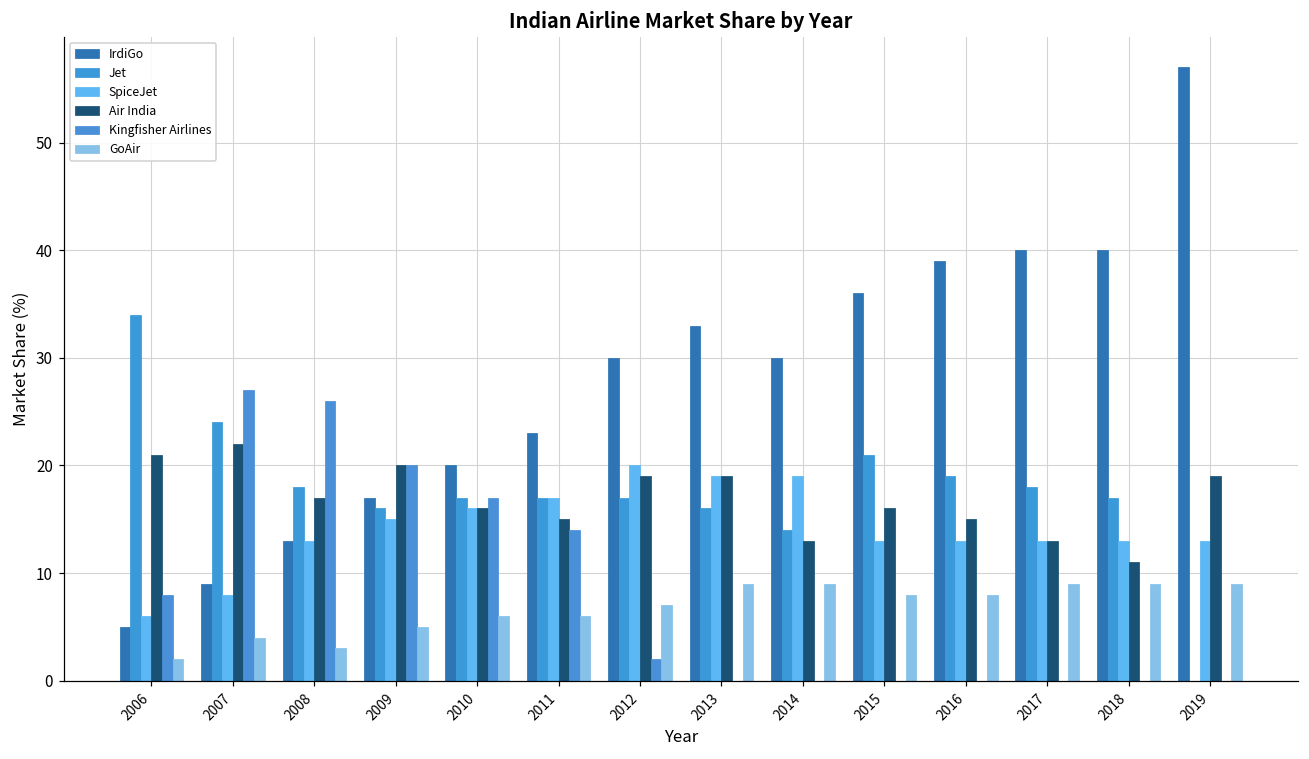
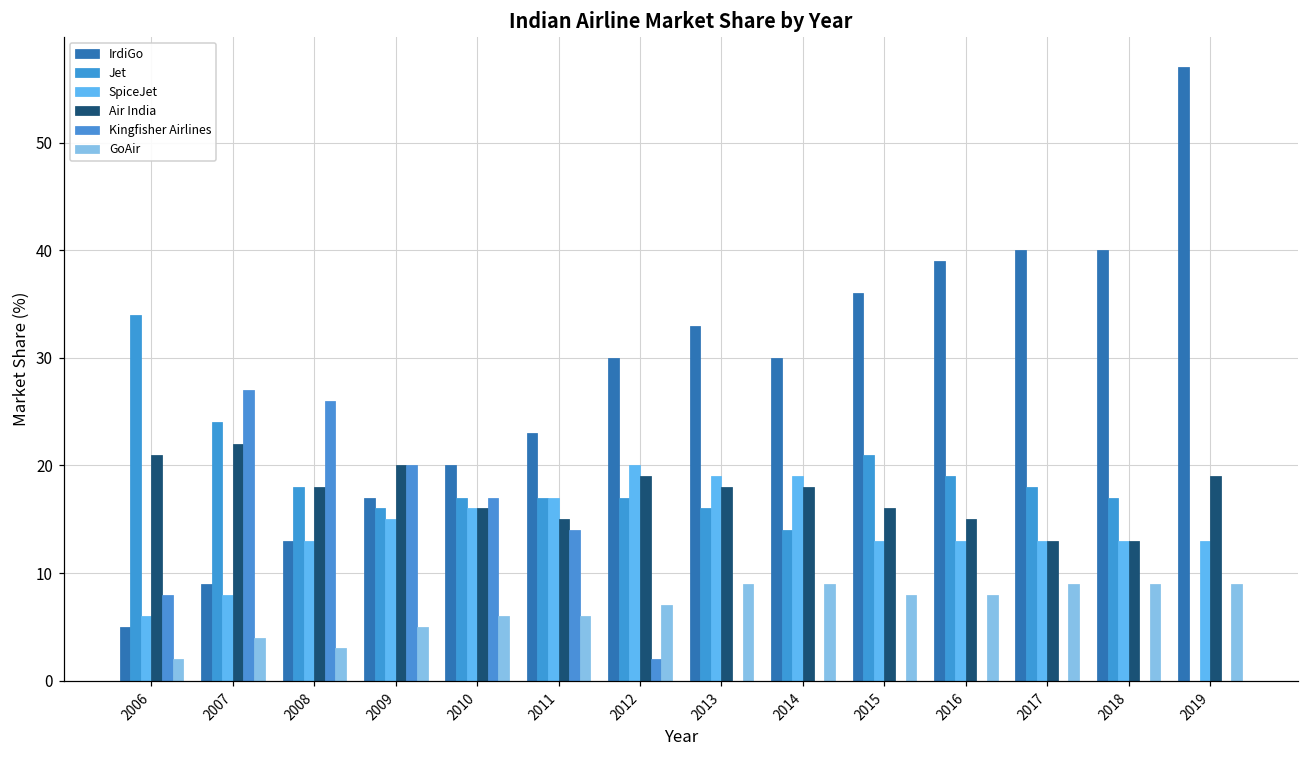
  {
    "Air India": {
      "2006": 21,
      "2007": 22,
-     "2008": 17,
+     "2008": 18,
      "2009": 20,
      "2010": 16,
      "2011": 15,
      "2012": 19,
-     "2013": 19,
-     "2014": 13,
+     "2013": 18,
+     "2014": 18,
      "2015": 16,
      "2016": 15,
      "2017": 13,
-     "2018": 11,
+     "2018": 13,
      "2019": 19
    }
  }
